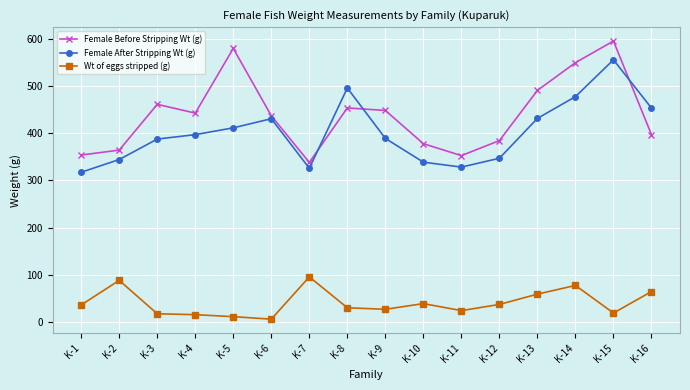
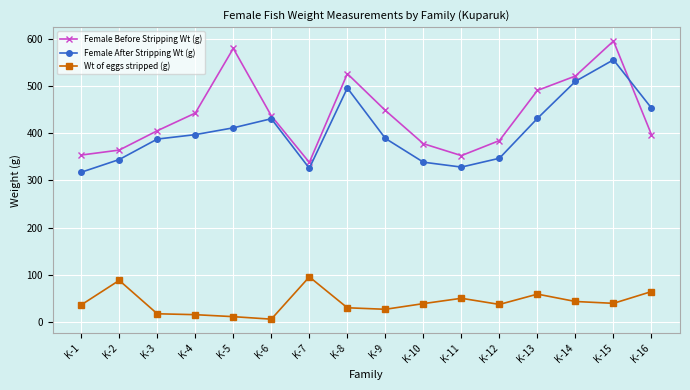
  {
    "Female Before Stripping Wt (g)": {
      "K-1": 350,
      "K-2": 360,
-     "K-3": 460,
+     "K-3": 410,
      "K-4": 440,
      "K-5": 580,
      "K-6": 440,
      "K-7": 340,
-     "K-8": 450,
+     "K-8": 530,
      "K-9": 450,
      "K-10": 380,
      "K-11": 350,
      "K-12": 380,
      "K-13": 490,
-     "K-14": 550,
+     "K-14": 520,
      "K-15": 590,
      "K-16": 400
    },
    "Female After Stripping Wt (g)": {
      "K-1": 320,
      "K-2": 340,
      "K-3": 390,
      "K-4": 400,
      "K-5": 410,
      "K-6": 430,
      "K-7": 330,
      "K-8": 500,
      "K-9": 390,
      "K-10": 340,
      "K-11": 330,
      "K-12": 350,
      "K-13": 430,
-     "K-14": 480,
+     "K-14": 510,
      "K-15": 560,
      "K-16": 450
    },
    "Wt of eggs stripped (g)": {
      "K-1": 40,
      "K-2": 90,
      "K-3": 20,
      "K-4": 20,
      "K-5": 10,
      "K-6": 10,
      "K-7": 100,
      "K-8": 30,
      "K-9": 30,
      "K-10": 40,
-     "K-11": 20,
+     "K-11": 50,
      "K-12": 40,
      "K-13": 60,
-     "K-14": 80,
-     "K-15": 20,
+     "K-14": 40,
+     "K-15": 40,
      "K-16": 60
    }
  }
